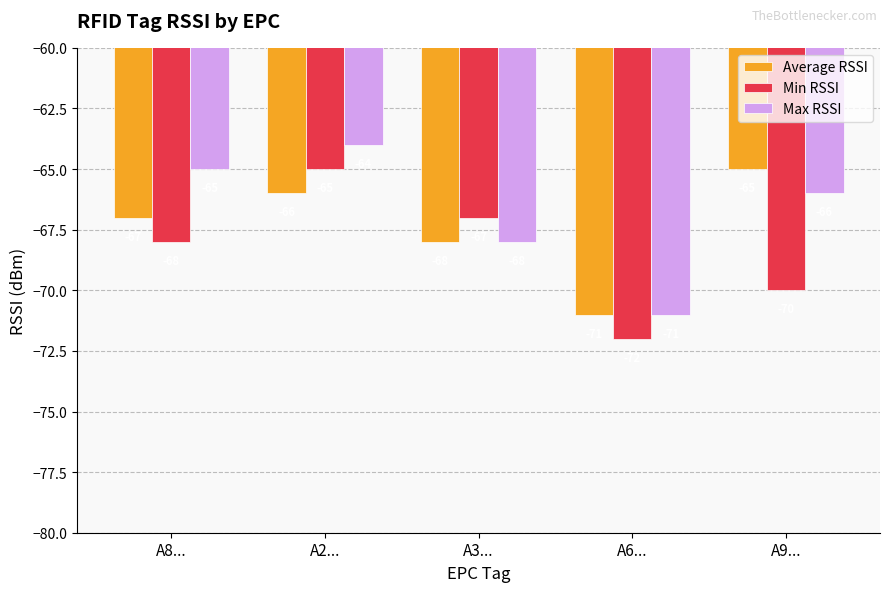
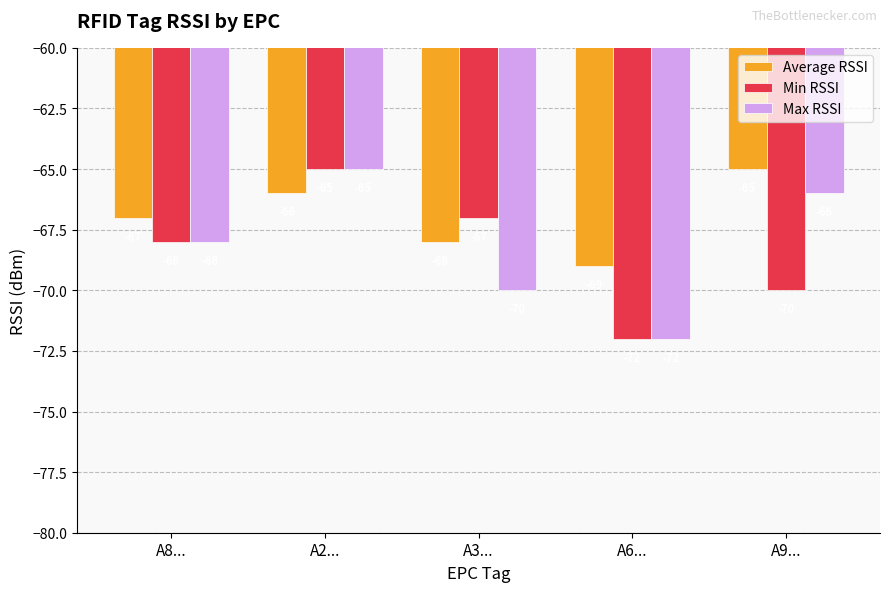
  {
    "Average RSSI": {
      "A8...": -67,
      "A2...": -66,
      "A3...": -68,
-     "A6...": -71,
+     "A6...": -69,
      "A9...": -65
    },
    "Min RSSI": {
      "A8...": -68,
      "A2...": -65,
      "A3...": -67,
      "A6...": -72,
      "A9...": -70
    },
    "Max RSSI": {
-     "A8...": -65,
-     "A2...": -64,
-     "A3...": -68,
-     "A6...": -71,
+     "A8...": -68,
+     "A2...": -65,
+     "A3...": -70,
+     "A6...": -72,
      "A9...": -66
    }
  }
